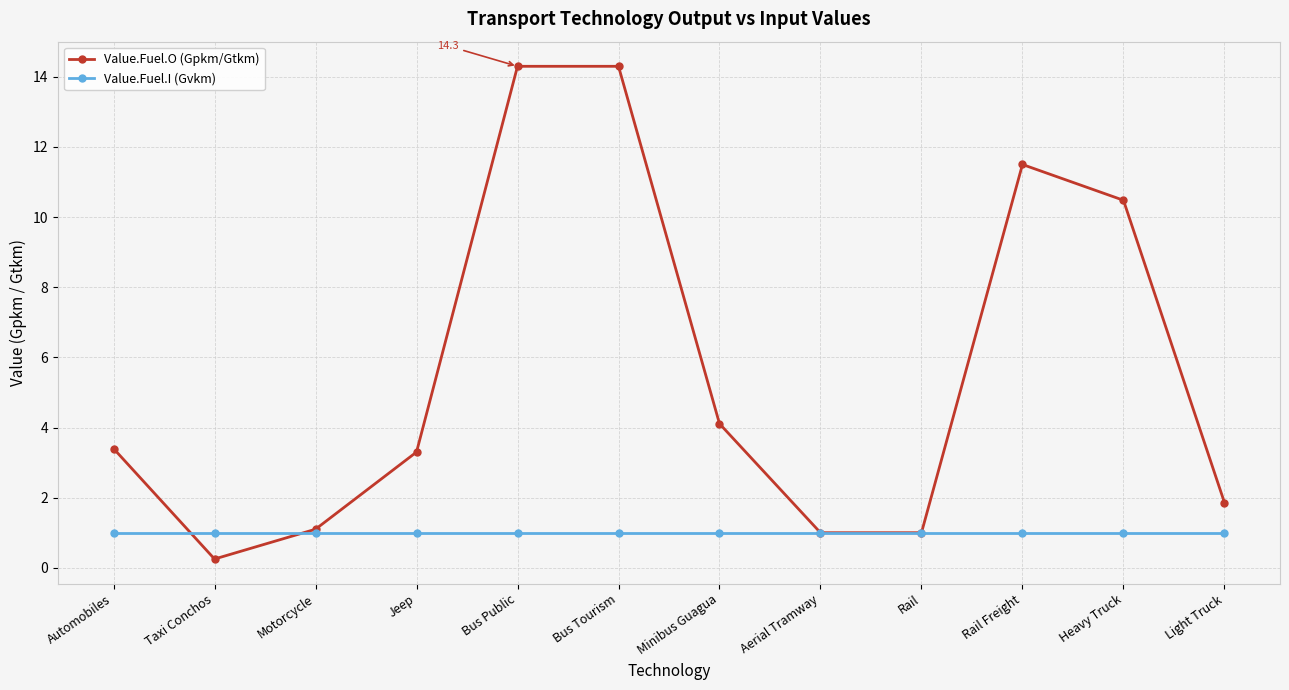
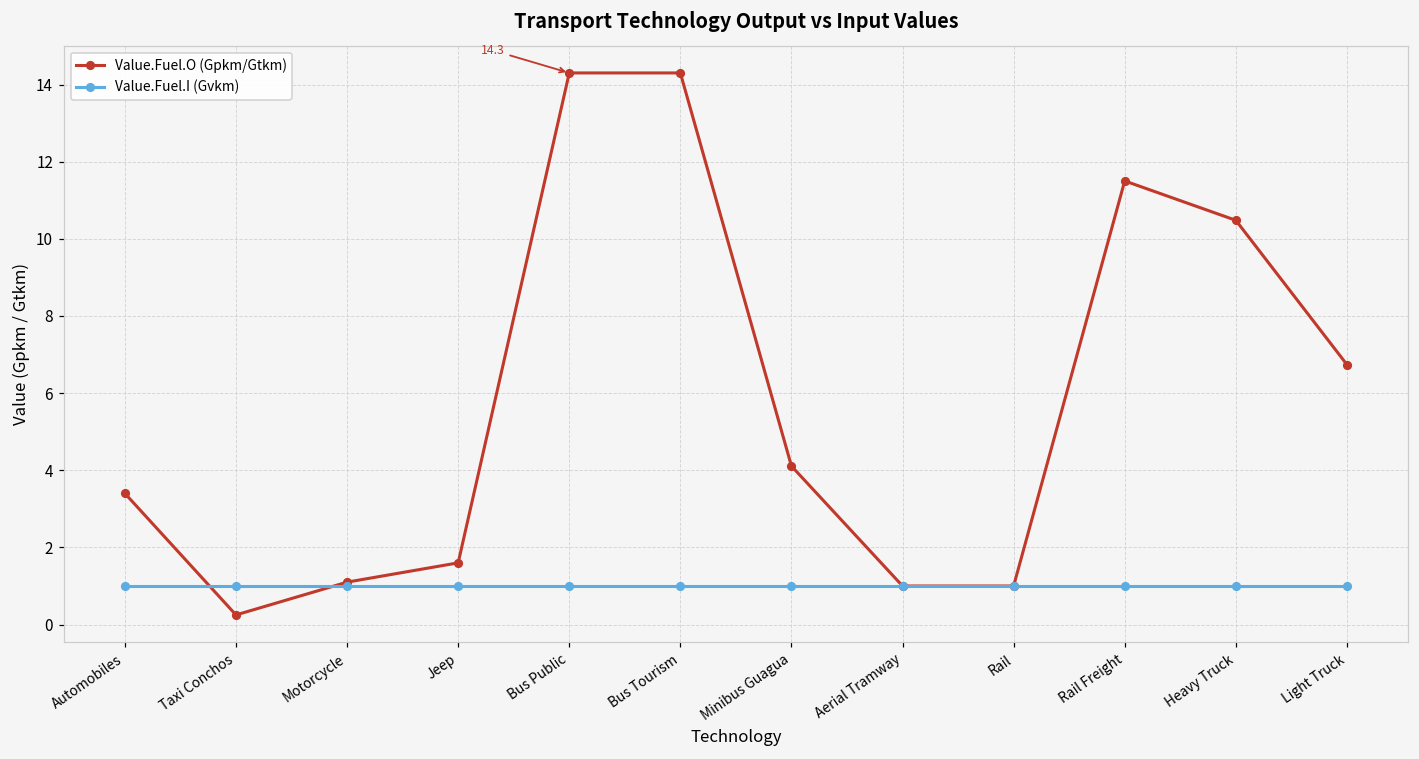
  {
    "Value.Fuel.O (Gpkm/Gtkm)": {
      "Automobiles": 3.4,
      "Taxi Conchos": 0.3,
      "Motorcycle": 1.1,
-     "Jeep": 3.3,
+     "Jeep": 1.6,
      "Bus Tourism": 14.3,
      "Minibus Guagua": 4.1,
      "Rail Freight": 11.5,
      "Heavy Truck": 10.5,
-     "Light Truck": 1.9
+     "Light Truck": 6.7
    },
    "Value.Fuel.I (Gvkm)": {
      "Automobiles": 1.0,
      "Taxi Conchos": 1.0,
      "Motorcycle": 1.0,
      "Jeep": 1.0,
      "Bus Public": 1.0,
      "Bus Tourism": 1.0,
      "Minibus Guagua": 1.0,
      "Rail Freight": 1.0,
      "Heavy Truck": 1.0,
      "Light Truck": 1.0
    }
  }
